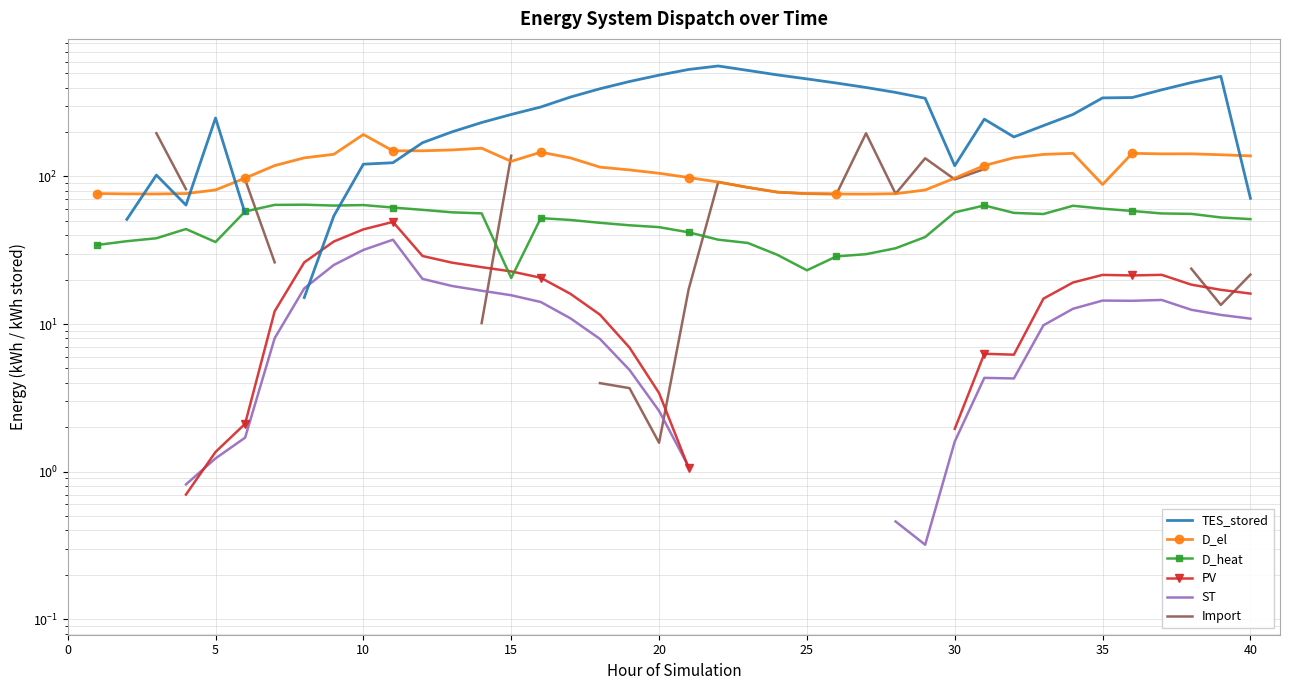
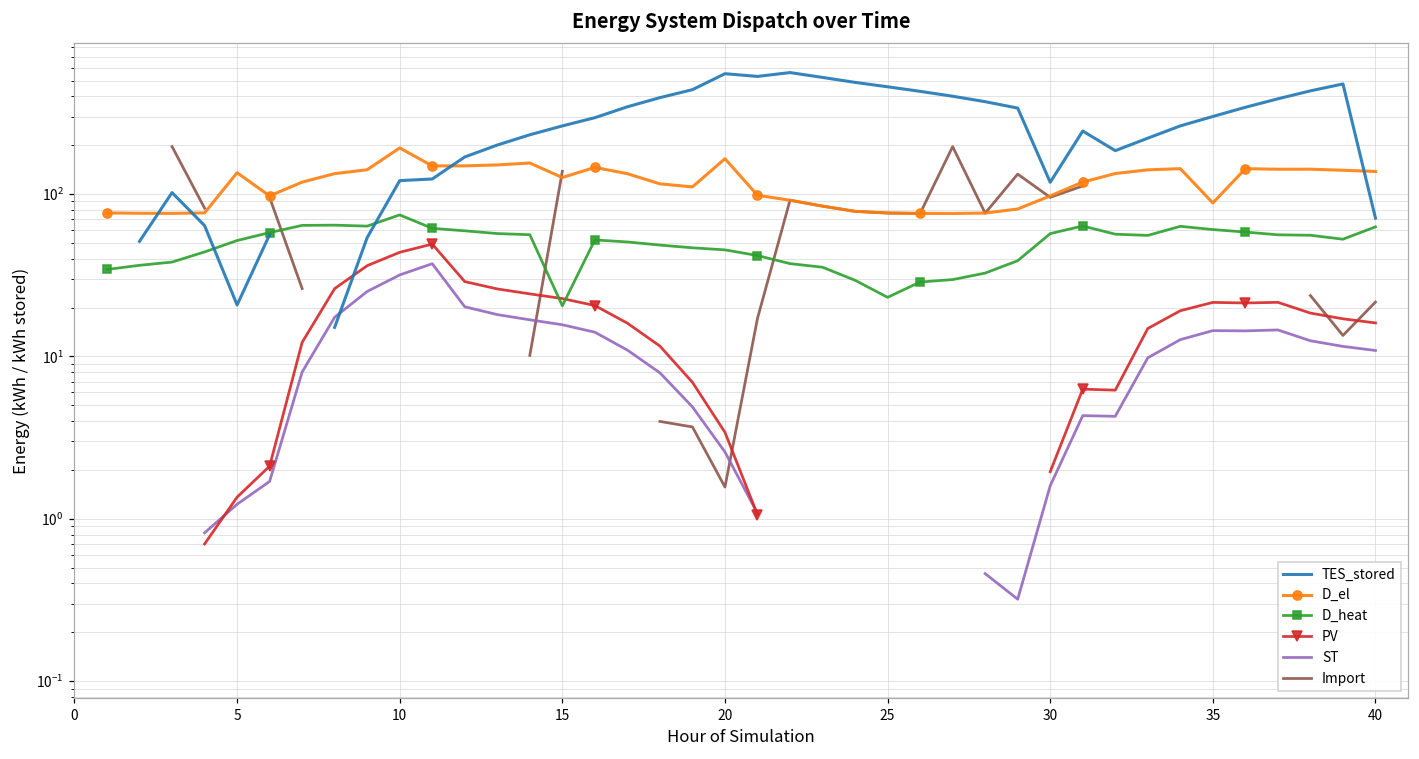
  {
    "TES_stored": {
-     "5": 250,
+     "5": 21,
      "10": 120,
      "15": 260,
-     "20": 490,
+     "20": 550,
      "25": 460,
      "30": 120,
-     "35": 340,
+     "35": 300,
      "40": 70
    },
    "D_el": {
-     "5": 80,
+     "5": 140,
      "10": 190,
      "15": 130,
-     "20": 100,
+     "20": 170,
      "35": 90,
      "40": 140
    },
    "D_heat": {
-     "5": 36,
-     "10": 64,
+     "5": 52,
+     "10": 70,
      "15": 21,
      "20": 45,
      "25": 23,
      "30": 57,
      "35": 60,
-     "40": 51
+     "40": 63
    },
    "PV": {
      "5": 1.4,
      "10": 44,
      "15": 23,
      "20": 3.4,
      "30": 2,
      "35": 22,
      "40": 16
    },
    "ST": {
      "5": 1.2,
      "10": 32,
      "15": 16,
      "20": 2.6,
      "30": 1.6,
      "35": 14,
      "40": 11
    },
    "Import": {
      "15": 140,
      "20": 1.6,
      "40": 22
    }
  }
